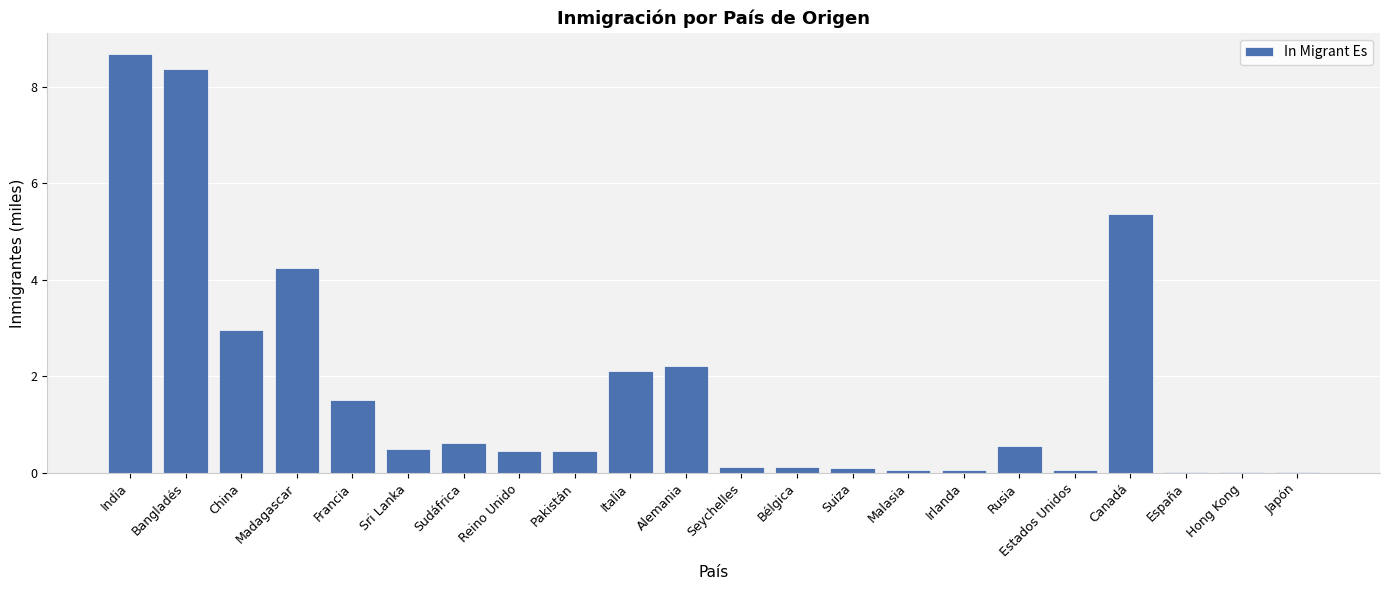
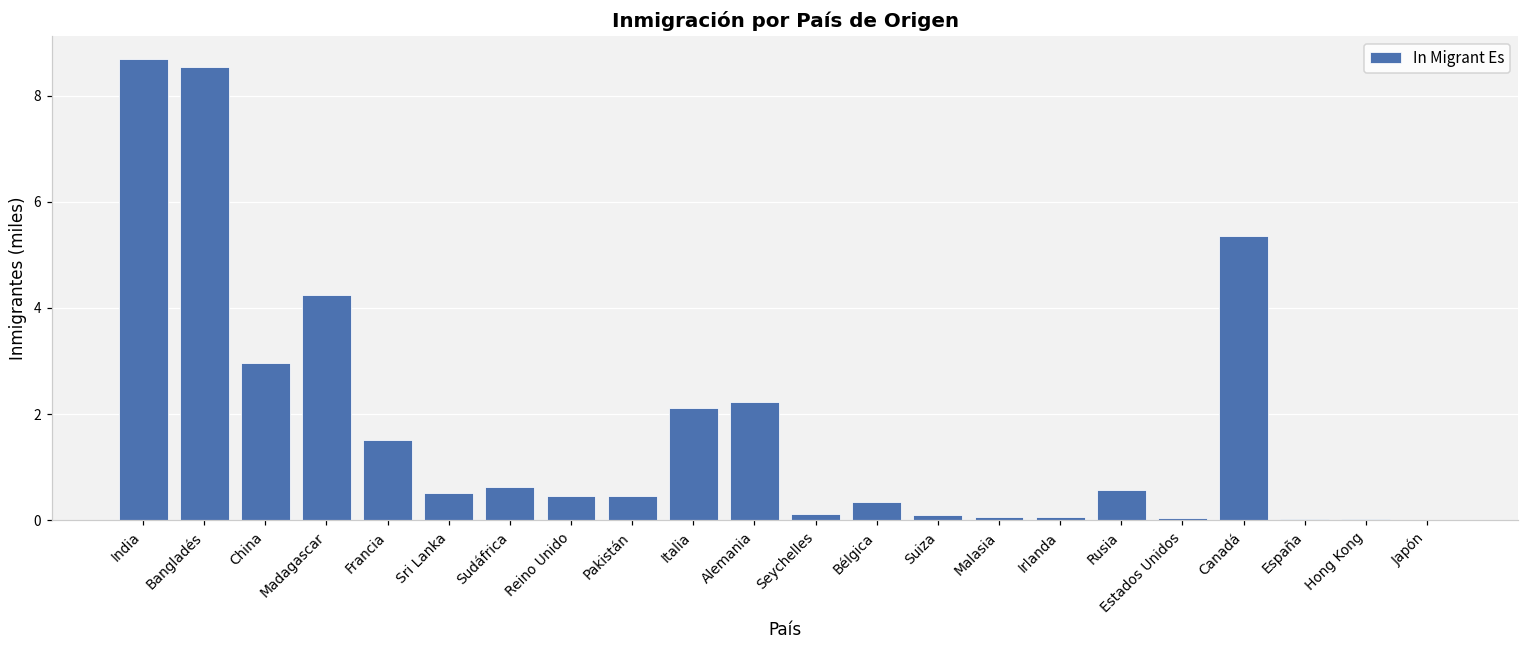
  {
    "India": 8.7,
-   "Bangladés": 8.4,
+   "Bangladés": 8.5,
    "China": 3.0,
    "Madagascar": 4.2,
    "Francia": 1.5,
    "Sri Lanka": 0.5,
    "Sudáfrica": 0.6,
    "Reino Unido": 0.5,
    "Pakistán": 0.5,
    "Italia": 2.1,
    "Alemania": 2.2,
    "Seychelles": 0.1,
-   "Bélgica": 0.1,
+   "Bélgica": 0.4,
    "Suiza": 0.1,
    "Malasia": 0.1,
    "Rusia": 0.6,
    "Canadá": 5.4
  }
